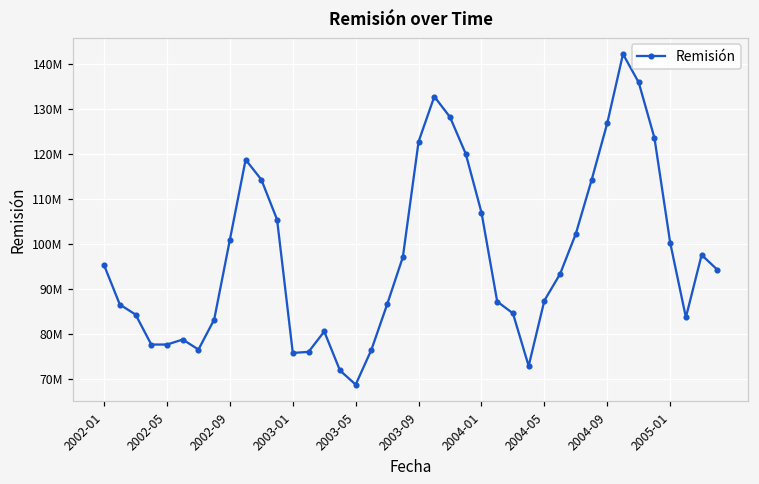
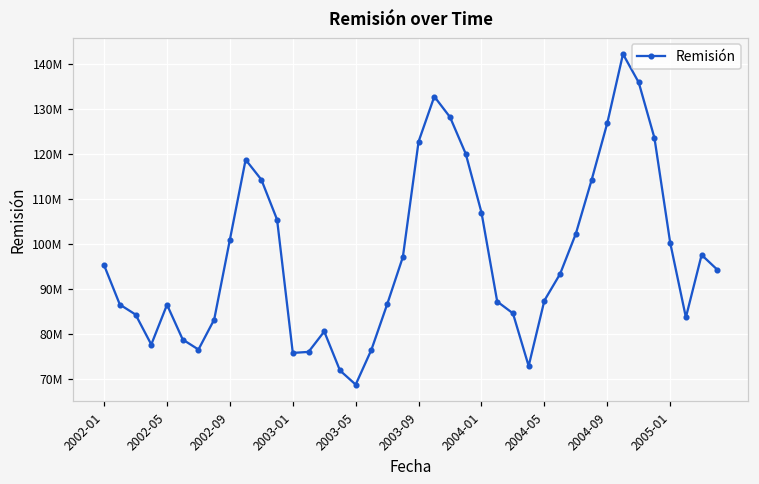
  {
    "2002-01": 95000000,
-   "2002-05": 78000000,
+   "2002-05": 86000000,
    "2002-09": 101000000,
    "2003-01": 76000000,
    "2003-05": 69000000,
    "2003-09": 123000000,
    "2004-01": 107000000,
    "2004-05": 87000000,
    "2004-09": 127000000,
    "2005-01": 100000000
  }
